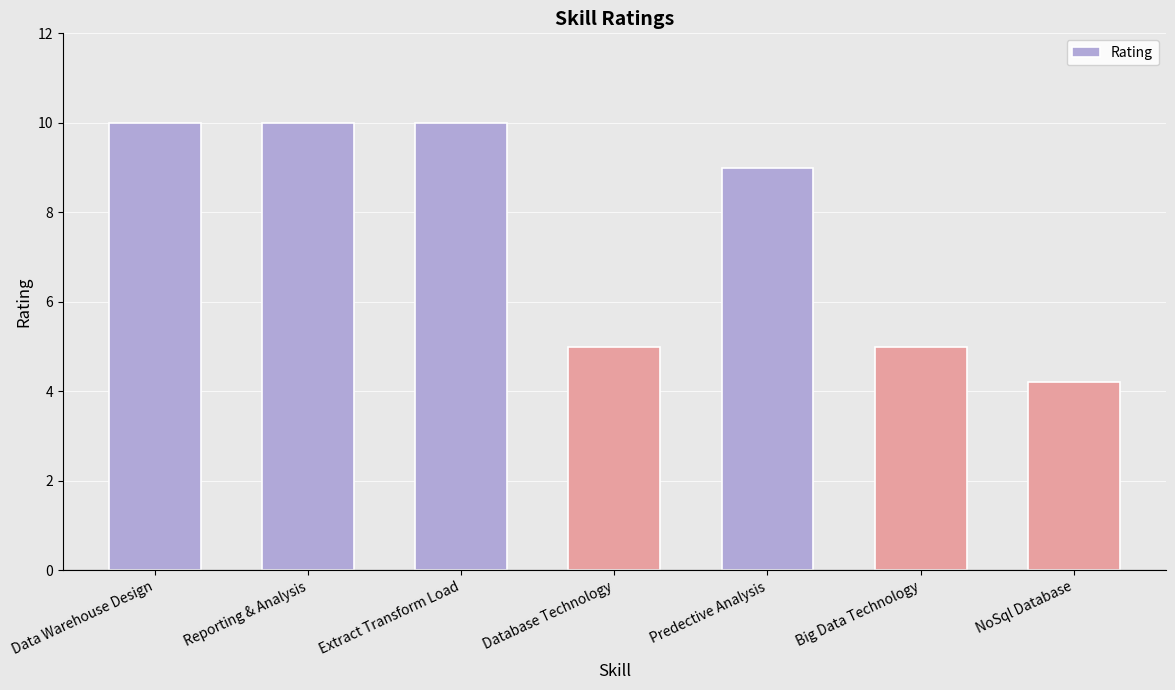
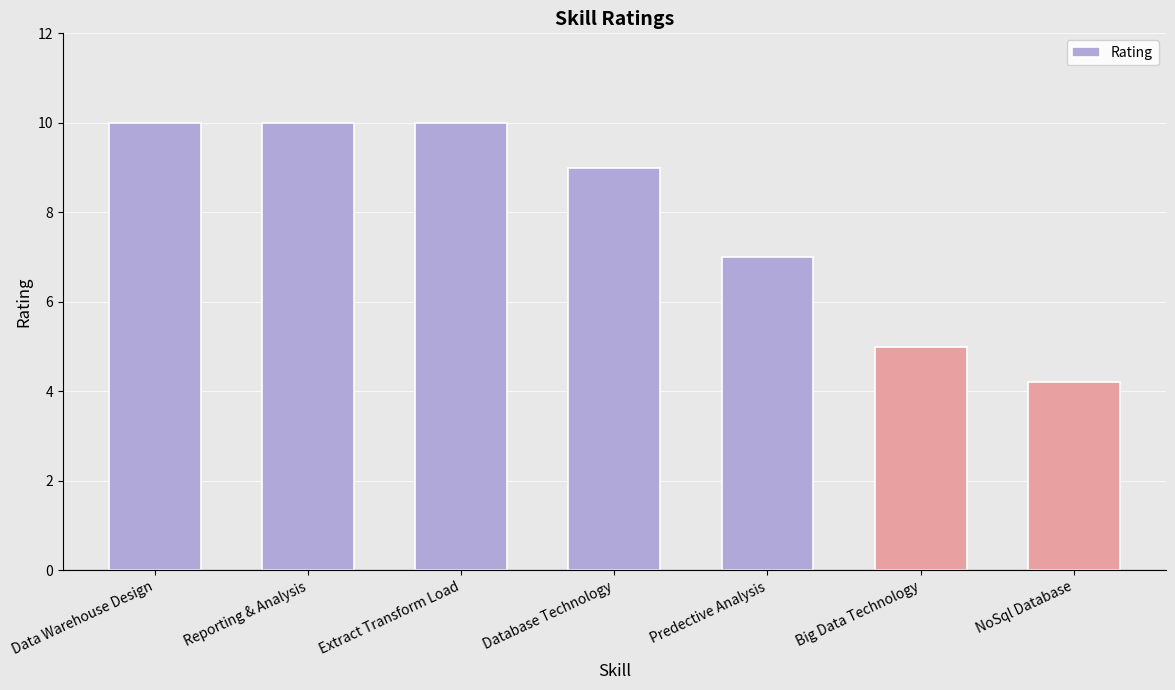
  {
    "Data Warehouse Design": 10,
    "Reporting & Analysis": 10,
    "Extract Transform Load": 10,
-   "Database Technology": 5,
-   "Predective Analysis": 9,
+   "Database Technology": 9,
+   "Predective Analysis": 7,
    "Big Data Technology": 5,
    "NoSql Database": 4.2
  }
